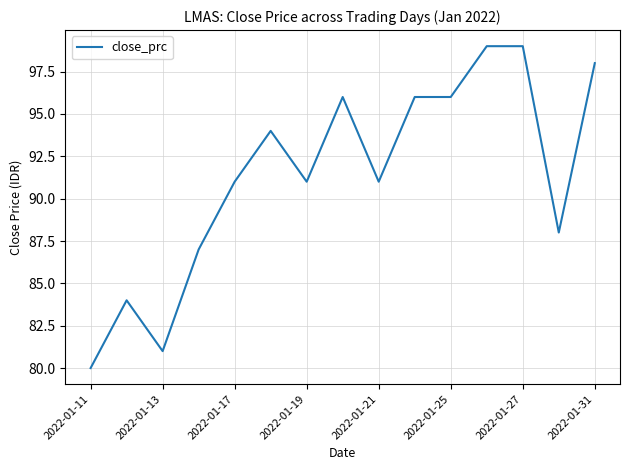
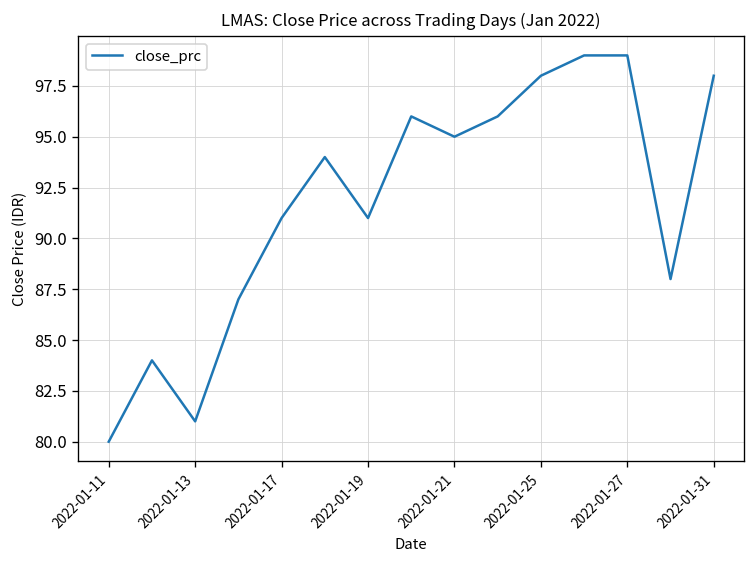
  {
    "2022-01-11": 80,
    "2022-01-13": 81,
    "2022-01-17": 91,
    "2022-01-19": 91,
-   "2022-01-21": 91,
-   "2022-01-25": 96,
+   "2022-01-21": 95,
+   "2022-01-25": 98,
    "2022-01-27": 99,
    "2022-01-31": 98
  }
